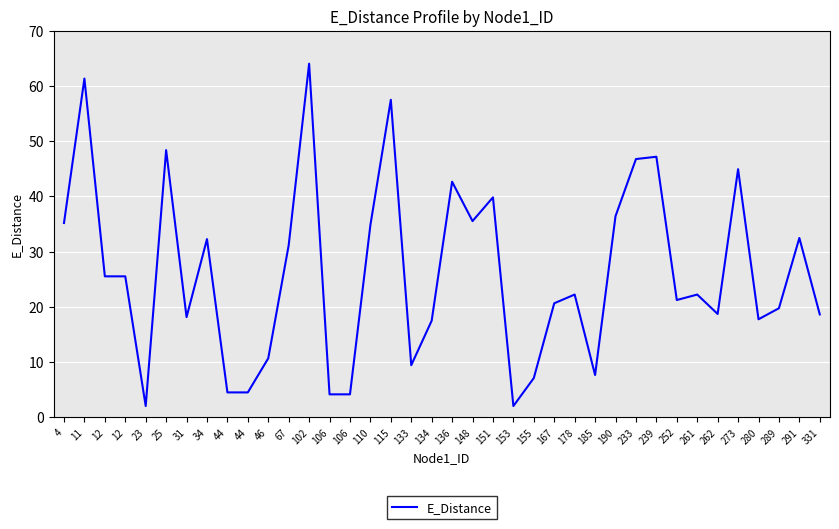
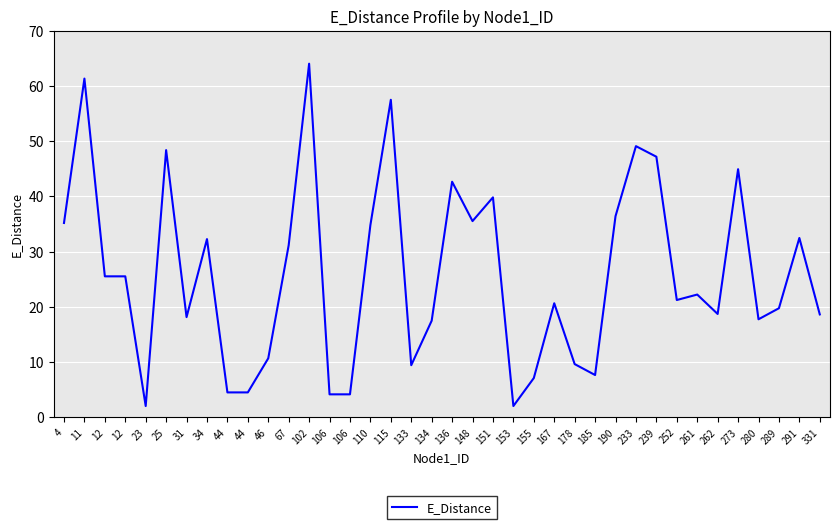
  {
    "4": 35,
    "11": 61,
    "23": 2,
    "25": 48,
    "31": 18,
    "34": 32,
    "46": 11,
    "67": 31,
    "102": 64,
    "110": 35,
    "115": 57,
    "133": 9,
    "134": 17,
    "136": 43,
    "148": 36,
    "151": 40,
    "153": 2,
    "155": 7,
    "167": 21,
-   "178": 22,
+   "178": 10,
    "185": 8,
    "190": 36,
-   "233": 47,
+   "233": 49,
    "239": 47,
    "252": 21,
    "261": 22,
    "262": 19,
    "273": 45,
    "280": 18,
    "289": 20,
    "291": 32,
    "331": 19
  }
